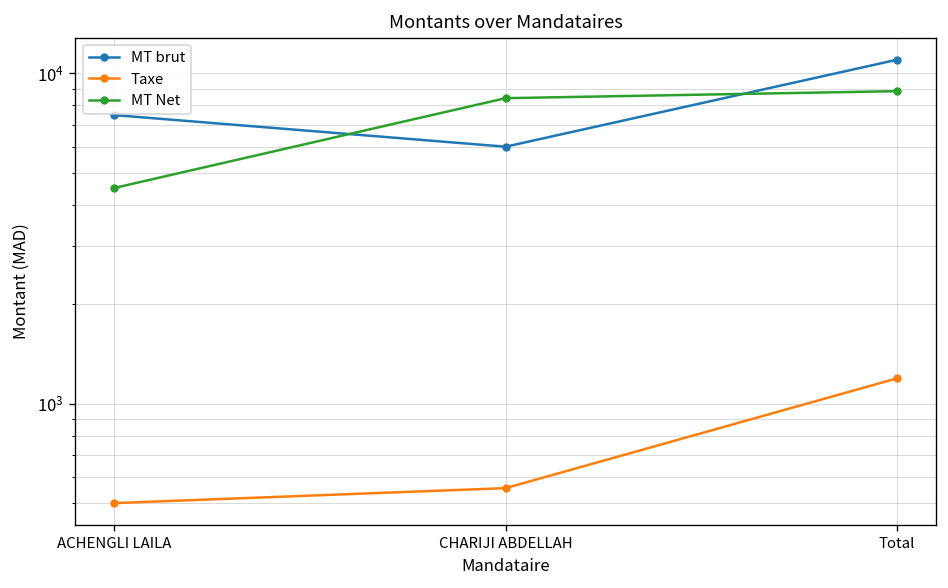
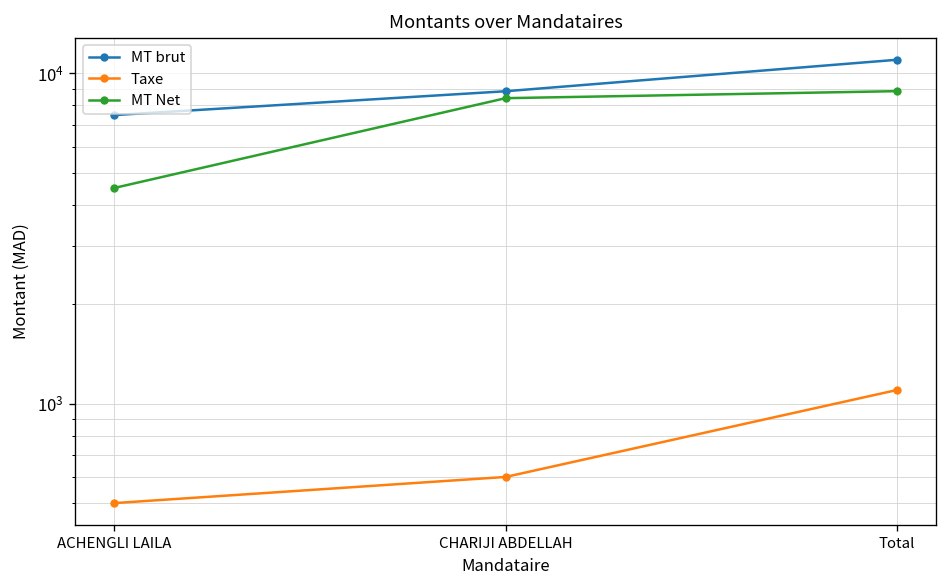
  {
    "MT brut": {
-     "CHARIJI ABDELLAH": 6000,
+     "CHARIJI ABDELLAH": 8800,
      "Total": 11000
    },
    "Taxe": {
      "ACHENGLI LAILA": 500,
-     "CHARIJI ABDELLAH": 560,
-     "Total": 1190
+     "CHARIJI ABDELLAH": 600,
+     "Total": 1100
    },
    "MT Net": {
      "ACHENGLI LAILA": 4500,
      "CHARIJI ABDELLAH": 8400,
      "Total": 8800
    }
  }
